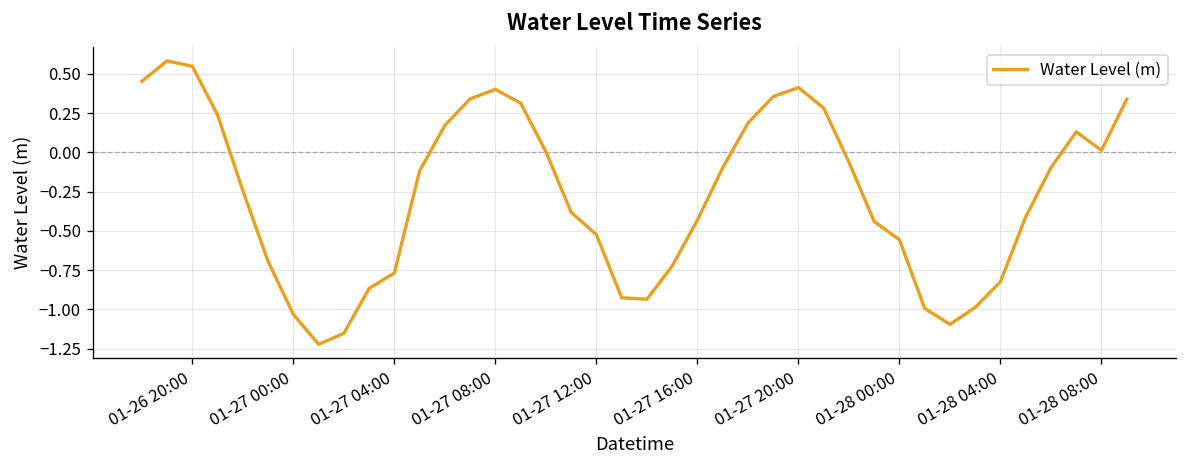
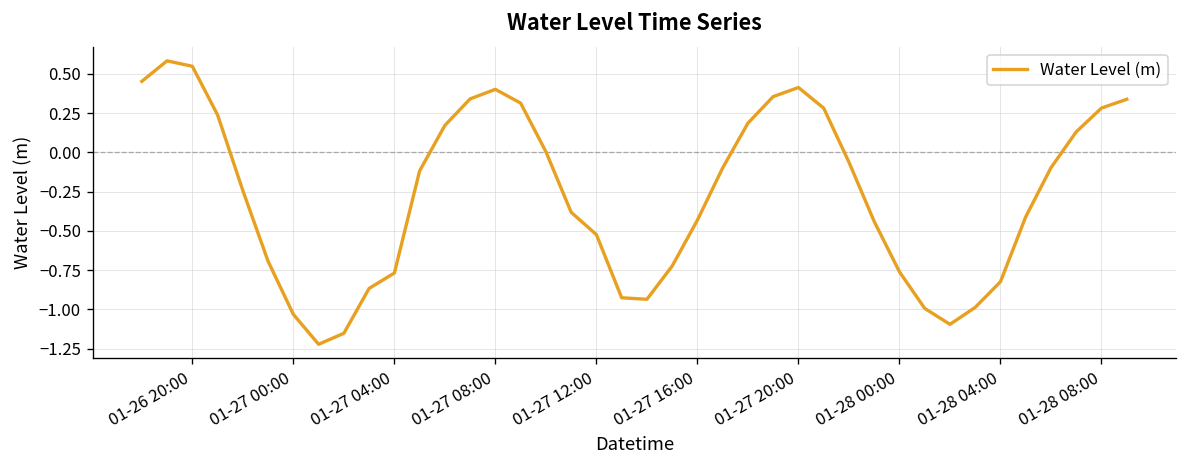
  {
    "01-26 20:00": 0.55,
    "01-27 00:00": -1.03,
    "01-27 04:00": -0.77,
    "01-27 08:00": 0.40,
    "01-27 12:00": -0.52,
    "01-27 16:00": -0.43,
    "01-27 20:00": 0.41,
-   "01-28 00:00": -0.56,
+   "01-28 00:00": -0.76,
    "01-28 04:00": -0.82,
-   "01-28 08:00": 0.01
+   "01-28 08:00": 0.28
  }
